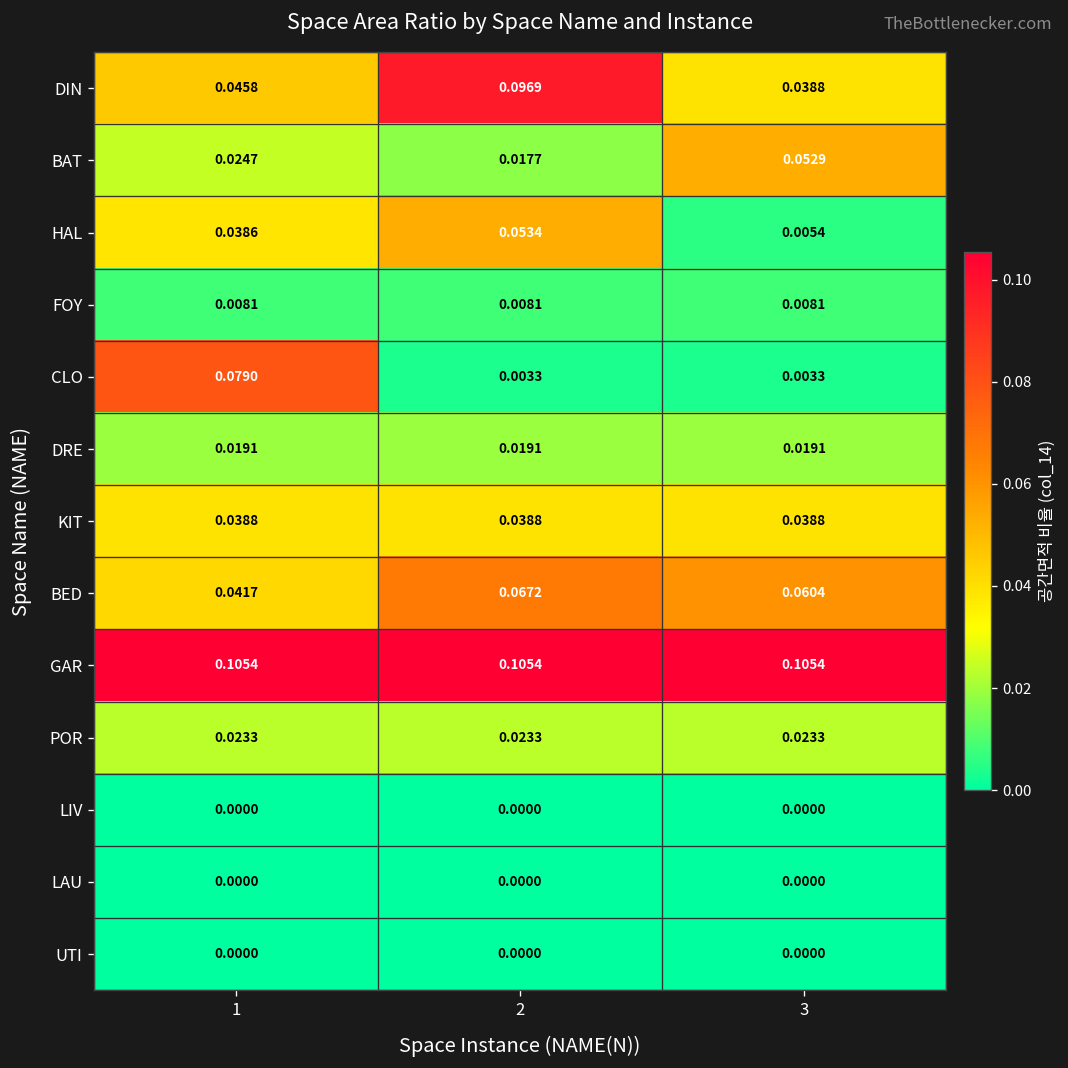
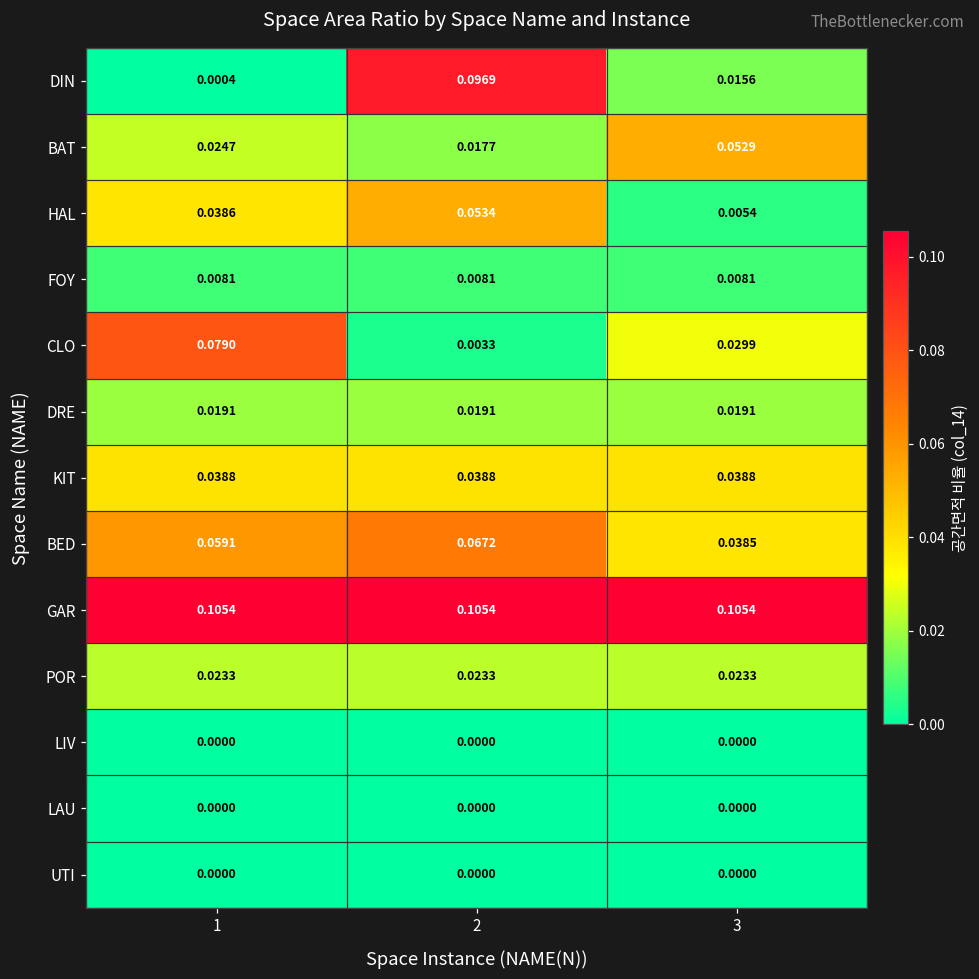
  {
    "DIN": {
-     "1": 0.0458,
+     "1": 0.0004,
      "2": 0.0969,
-     "3": 0.0388
+     "3": 0.0156
    },
    "BAT": {
      "1": 0.0247,
      "2": 0.0177,
      "3": 0.0529
    },
    "HAL": {
      "1": 0.0386,
      "2": 0.0534,
      "3": 0.0054
    },
    "FOY": {
      "1": 0.0081,
      "2": 0.0081,
      "3": 0.0081
    },
    "CLO": {
      "1": 0.0790,
      "2": 0.0033,
-     "3": 0.0033
+     "3": 0.0299
    },
    "DRE": {
      "1": 0.0191,
      "2": 0.0191,
      "3": 0.0191
    },
    "KIT": {
      "1": 0.0388,
      "2": 0.0388,
      "3": 0.0388
    },
    "BED": {
-     "1": 0.0417,
+     "1": 0.0591,
      "2": 0.0672,
-     "3": 0.0604
+     "3": 0.0385
    },
    "GAR": {
      "1": 0.1054,
      "2": 0.1054,
      "3": 0.1054
    },
    "POR": {
      "1": 0.0233,
      "2": 0.0233,
      "3": 0.0233
    },
    "LIV": {
      "1": 0.0000,
      "2": 0.0000,
      "3": 0.0000
    },
    "LAU": {
      "1": 0.0000,
      "2": 0.0000,
      "3": 0.0000
    },
    "UTI": {
      "1": 0.0000,
      "2": 0.0000,
      "3": 0.0000
    }
  }
